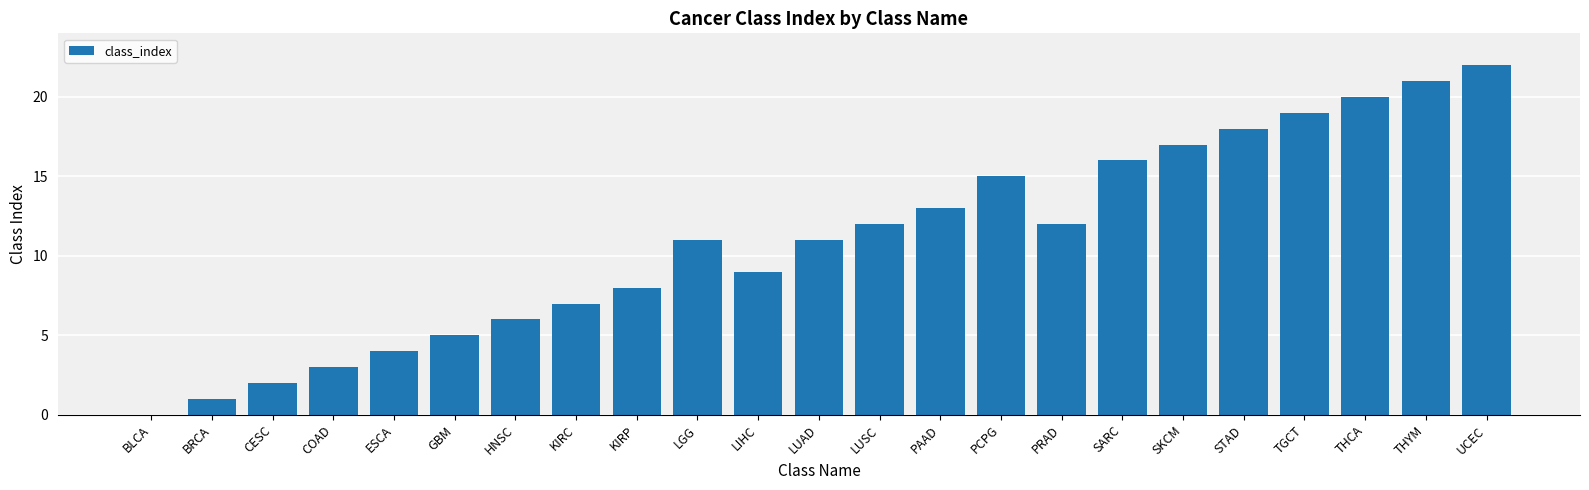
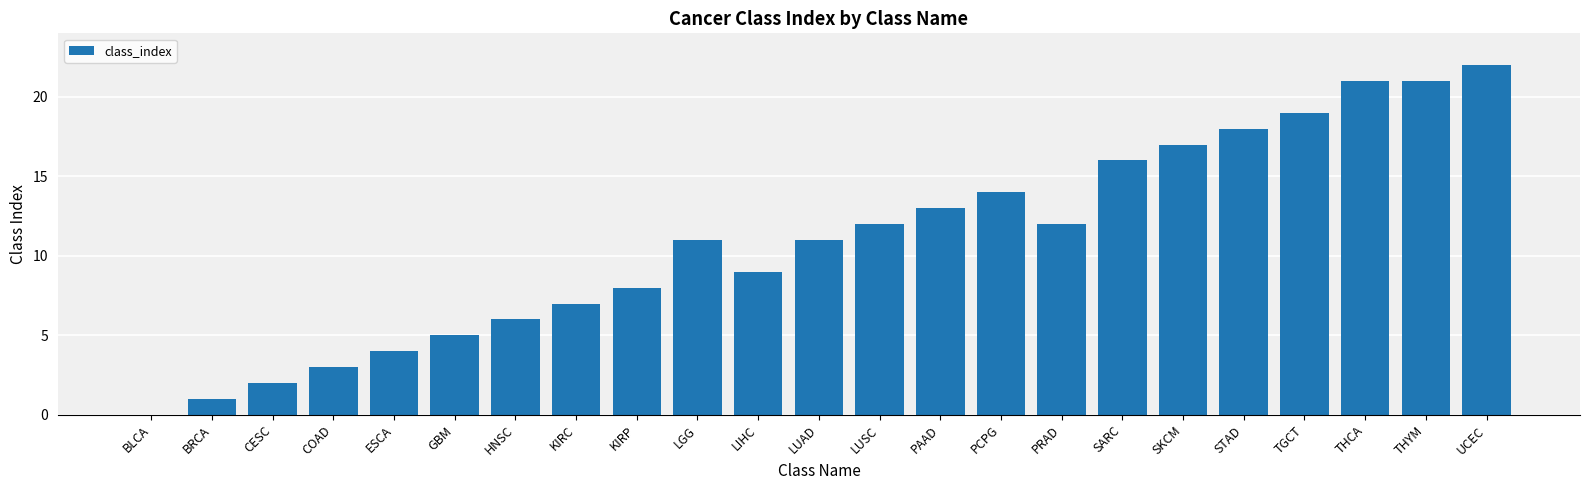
  {
    "BLCA": 0,
    "BRCA": 1,
    "CESC": 2,
    "COAD": 3,
    "ESCA": 4,
    "GBM": 5,
    "HNSC": 6,
    "KIRC": 7,
    "KIRP": 8,
    "LGG": 11,
    "LIHC": 9,
    "LUAD": 11,
    "LUSC": 12,
    "PAAD": 13,
-   "PCPG": 15,
+   "PCPG": 14,
    "PRAD": 12,
    "SARC": 16,
    "SKCM": 17,
    "STAD": 18,
    "TGCT": 19,
-   "THCA": 20,
+   "THCA": 21,
    "THYM": 21,
    "UCEC": 22
  }
